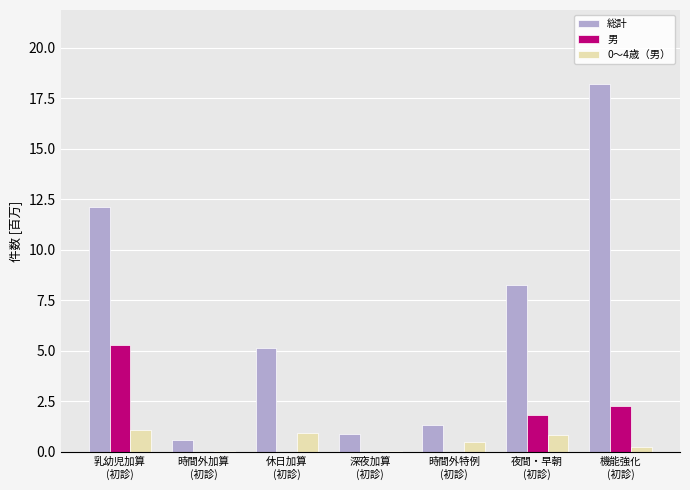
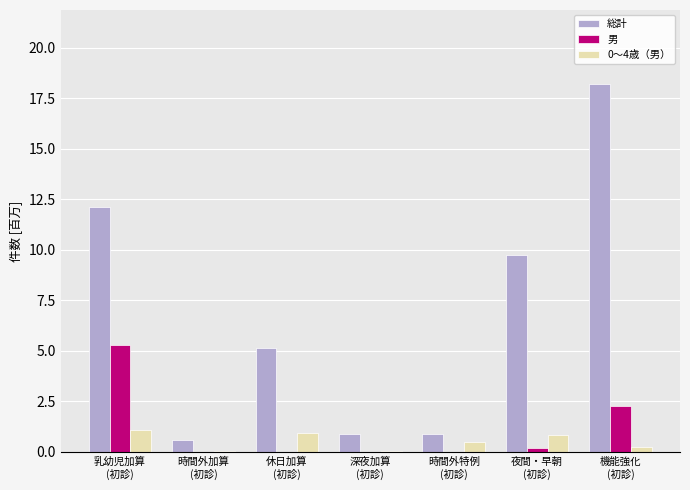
  {
    "総計": {
      "乳幼児加算 (初診)": 12.1,
      "時間外加算 (初診)": 0.6,
      "休日加算 (初診)": 5.1,
      "深夜加算 (初診)": 0.9,
-     "時間外特例 (初診)": 1.3,
-     "夜間・早朝 (初診)": 8.3,
+     "時間外特例 (初診)": 0.9,
+     "夜間・早朝 (初診)": 9.7,
      "機能強化 (初診)": 18.2
    },
    "男": {
      "乳幼児加算 (初診)": 5.3,
-     "夜間・早朝 (初診)": 1.8,
+     "夜間・早朝 (初診)": 0.2,
      "機能強化 (初診)": 2.3
    },
    "0～4歳（男）": {
      "乳幼児加算 (初診)": 1.1,
      "休日加算 (初診)": 0.9,
      "時間外特例 (初診)": 0.5,
      "夜間・早朝 (初診)": 0.8,
      "機能強化 (初診)": 0.2
    }
  }
